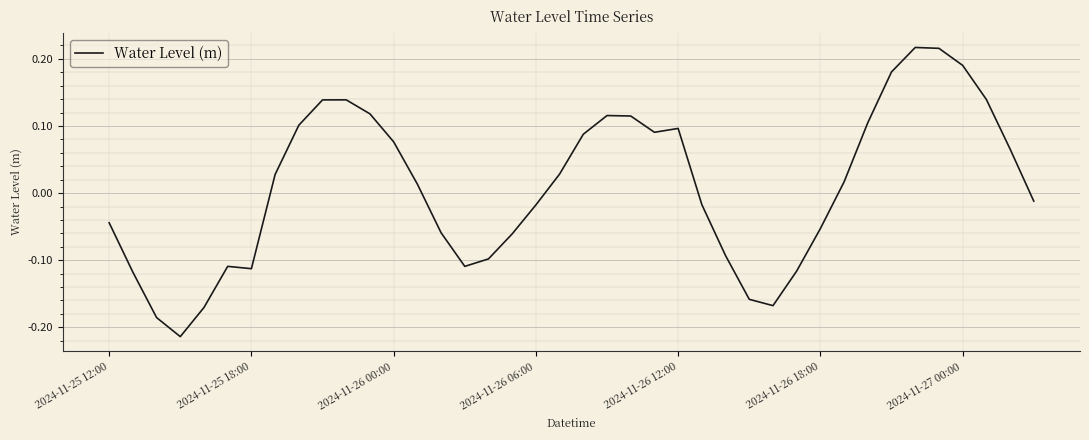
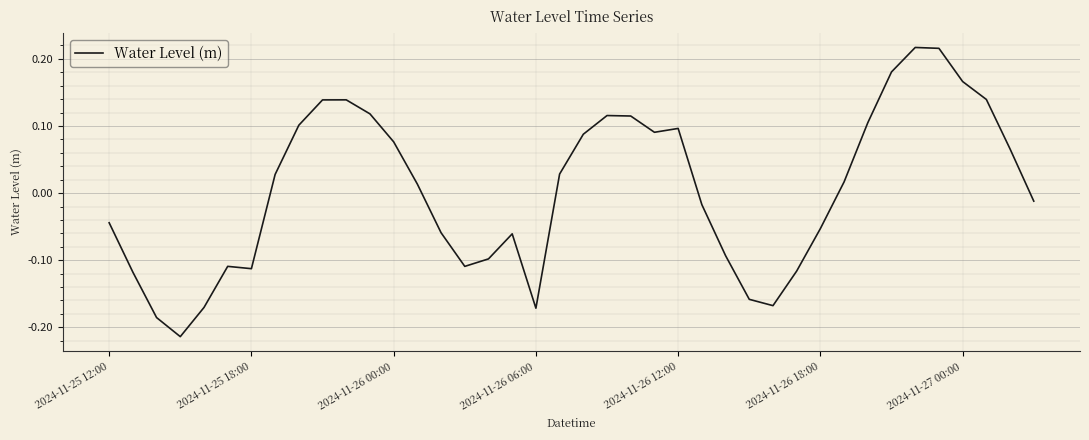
  {
    "2024-11-25 12:00": -0.04,
    "2024-11-25 18:00": -0.11,
    "2024-11-26 00:00": 0.08,
-   "2024-11-26 06:00": -0.02,
+   "2024-11-26 06:00": -0.17,
    "2024-11-26 12:00": 0.10,
    "2024-11-26 18:00": -0.05,
-   "2024-11-27 00:00": 0.19
+   "2024-11-27 00:00": 0.17
  }
